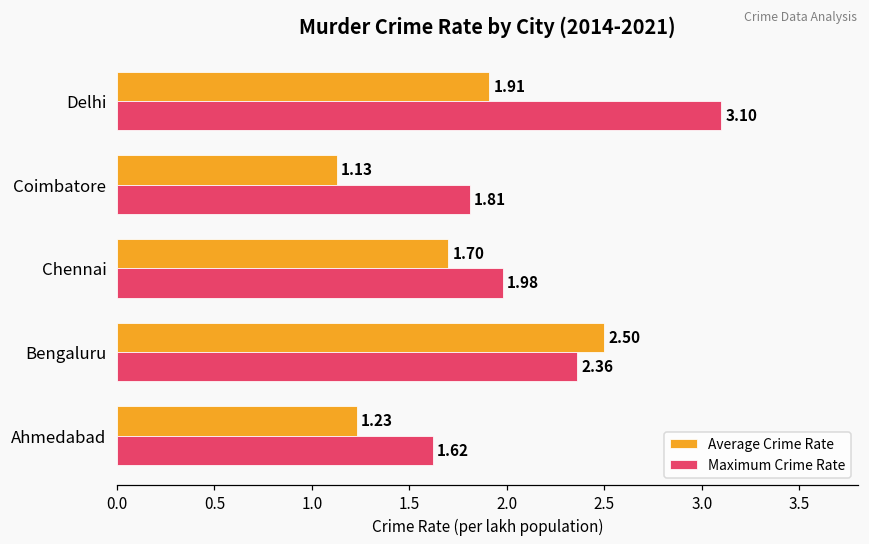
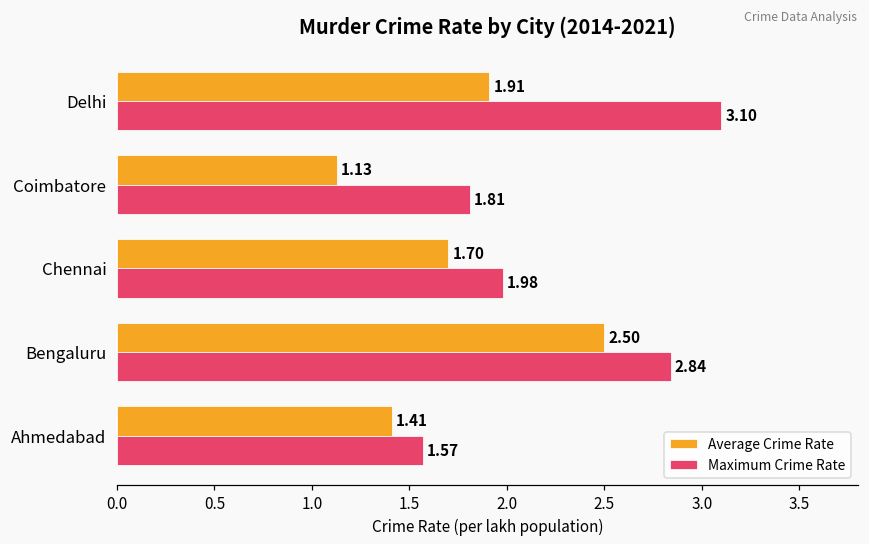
  {
    "Average Crime Rate": {
      "Delhi": 1.91,
      "Coimbatore": 1.13,
      "Chennai": 1.70,
      "Bengaluru": 2.50,
-     "Ahmedabad": 1.23
+     "Ahmedabad": 1.41
    },
    "Maximum Crime Rate": {
      "Delhi": 3.10,
      "Coimbatore": 1.81,
      "Chennai": 1.98,
-     "Bengaluru": 2.36,
-     "Ahmedabad": 1.62
+     "Bengaluru": 2.84,
+     "Ahmedabad": 1.57
    }
  }
